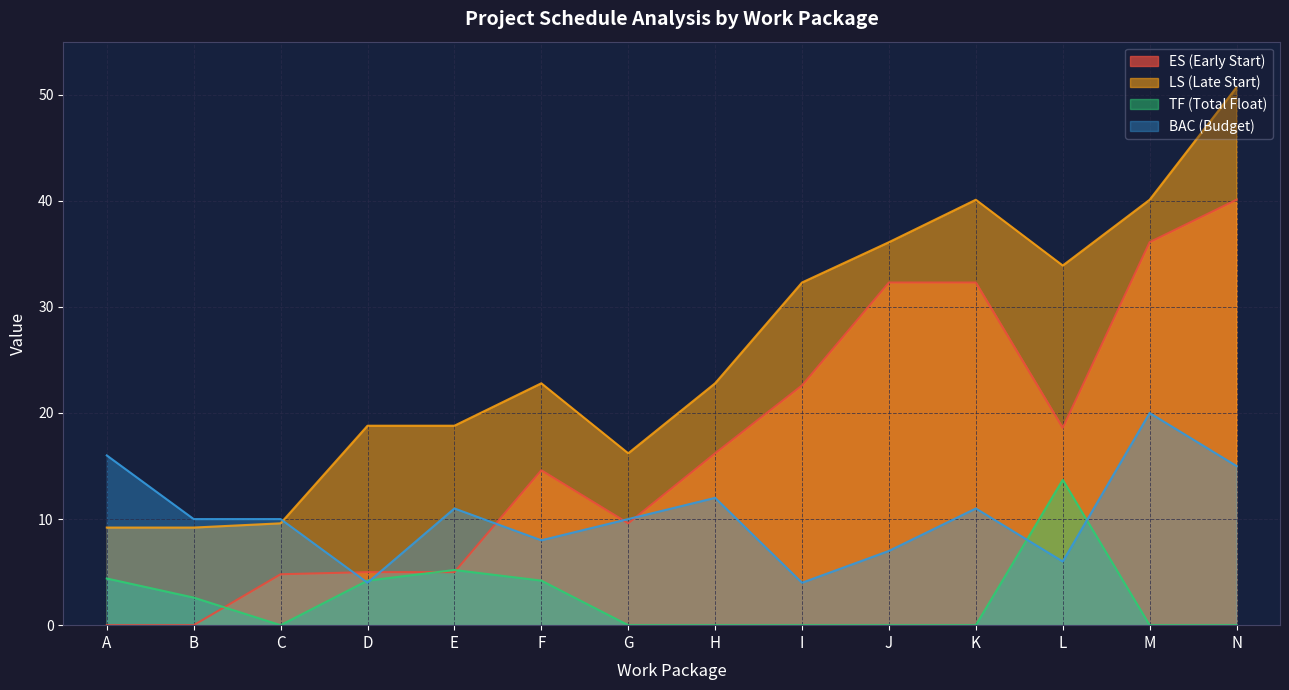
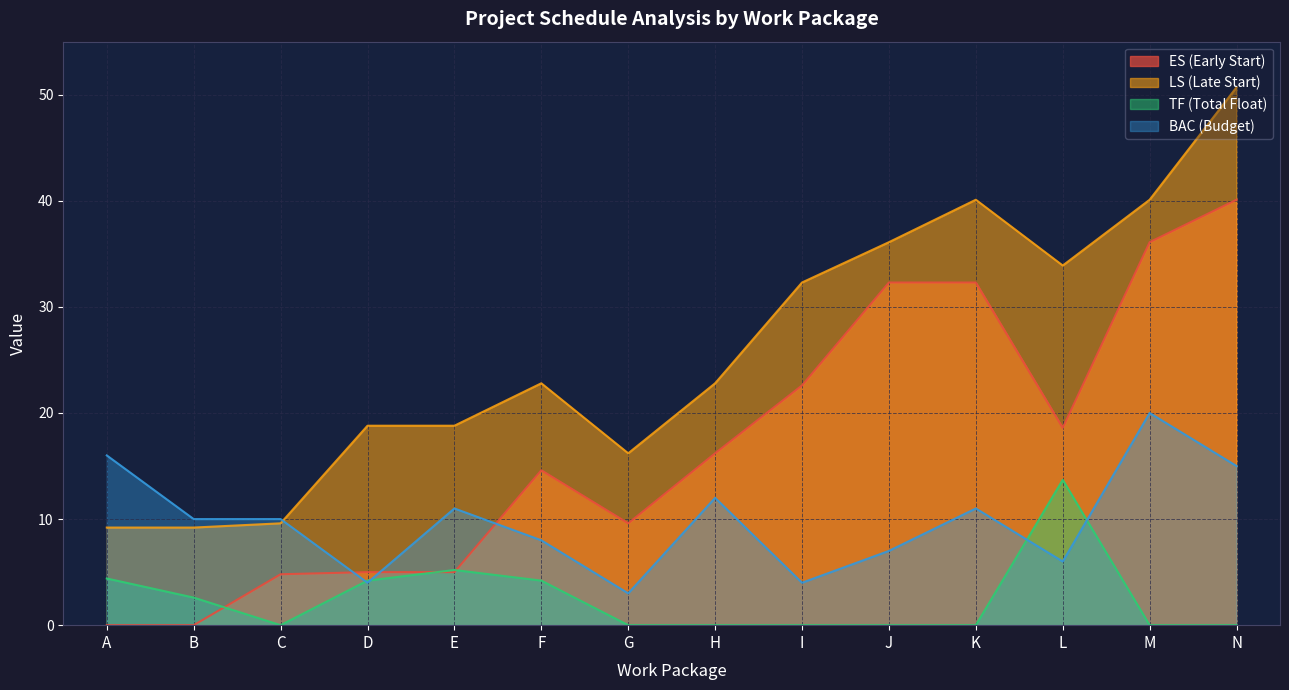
  {
    "ES (Early Start)": {
      "A": 0,
      "B": 0,
      "C": 5,
      "D": 5,
      "F": 14.6,
      "G": 9.6,
      "H": 16,
      "I": 22.6,
      "J": 32.3,
      "K": 32.3,
      "L": 18.6,
      "M": 36,
      "N": 40
    },
    "LS (Late Start)": {
      "A": 9,
      "B": 9,
      "C": 9.6,
      "D": 19,
      "E": 19,
      "F": 23,
      "G": 16,
      "H": 23,
      "I": 32.3,
      "J": 36,
      "K": 40,
      "L": 34,
      "M": 40
    },
    "TF (Total Float)": {
      "A": 4.4,
      "B": 2.6,
      "C": 0,
      "F": 4,
      "G": 0,
      "H": 0,
      "I": 0,
      "J": 0,
      "K": 0,
      "L": 13.7,
      "M": 0,
      "N": 0
    },
    "BAC (Budget)": {
      "A": 16,
      "B": 10,
      "C": 10,
      "E": 11,
      "F": 8,
-     "G": 10,
+     "G": 3,
      "H": 12,
      "I": 4,
      "J": 7,
      "K": 11,
      "L": 6,
      "M": 20,
      "N": 15
    }
  }
